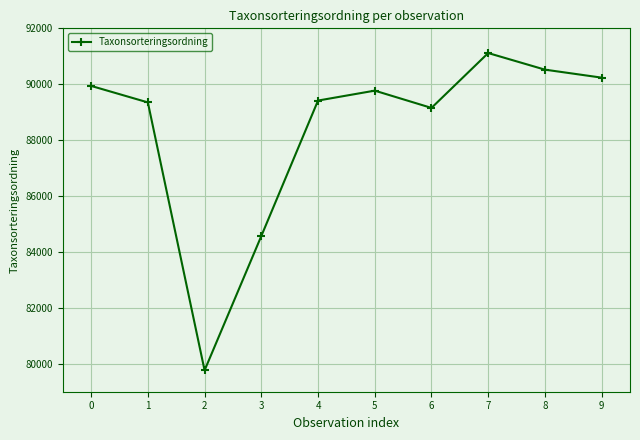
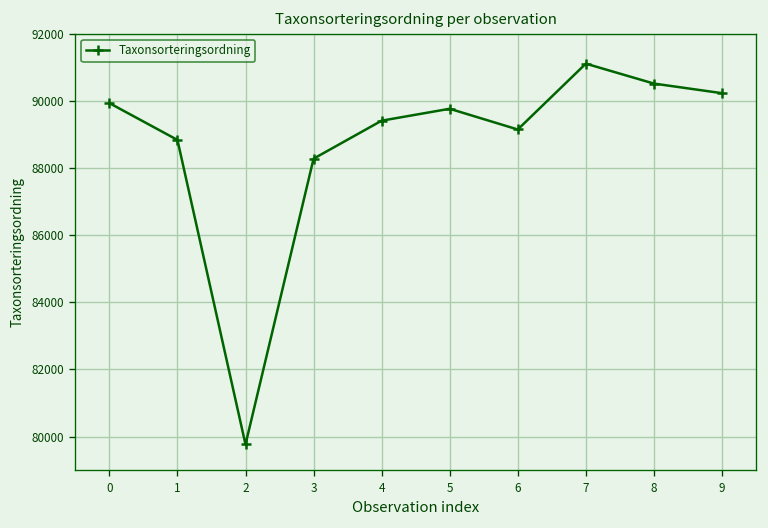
  {
    "0": 89900,
-   "1": 89400,
+   "1": 88800,
    "2": 79800,
-   "3": 84600,
+   "3": 88300,
    "4": 89400,
    "5": 89800,
    "6": 89200,
    "7": 91100,
    "8": 90500,
    "9": 90200
  }
